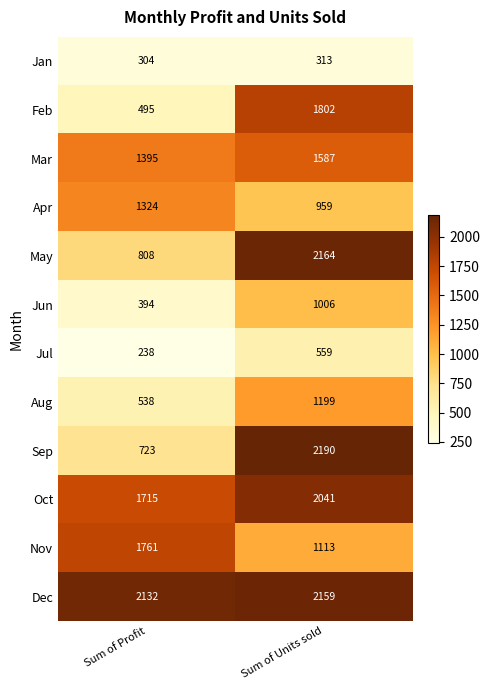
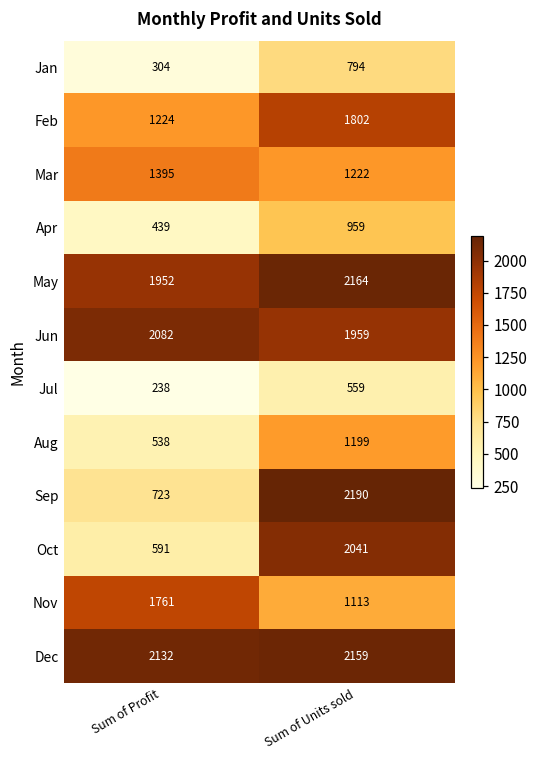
  {
    "Jan": {
      "Sum of Profit": 304,
-     "Sum of Units sold": 313
+     "Sum of Units sold": 794
    },
    "Feb": {
-     "Sum of Profit": 495,
+     "Sum of Profit": 1224,
      "Sum of Units sold": 1802
    },
    "Mar": {
      "Sum of Profit": 1395,
-     "Sum of Units sold": 1587
+     "Sum of Units sold": 1222
    },
    "Apr": {
-     "Sum of Profit": 1324,
+     "Sum of Profit": 439,
      "Sum of Units sold": 959
    },
    "May": {
-     "Sum of Profit": 808,
+     "Sum of Profit": 1952,
      "Sum of Units sold": 2164
    },
    "Jun": {
-     "Sum of Profit": 394,
-     "Sum of Units sold": 1006
+     "Sum of Profit": 2082,
+     "Sum of Units sold": 1959
    },
    "Jul": {
      "Sum of Profit": 238,
      "Sum of Units sold": 559
    },
    "Aug": {
      "Sum of Profit": 538,
      "Sum of Units sold": 1199
    },
    "Sep": {
      "Sum of Profit": 723,
      "Sum of Units sold": 2190
    },
    "Oct": {
-     "Sum of Profit": 1715,
+     "Sum of Profit": 591,
      "Sum of Units sold": 2041
    },
    "Nov": {
      "Sum of Profit": 1761,
      "Sum of Units sold": 1113
    },
    "Dec": {
      "Sum of Profit": 2132,
      "Sum of Units sold": 2159
    }
  }
